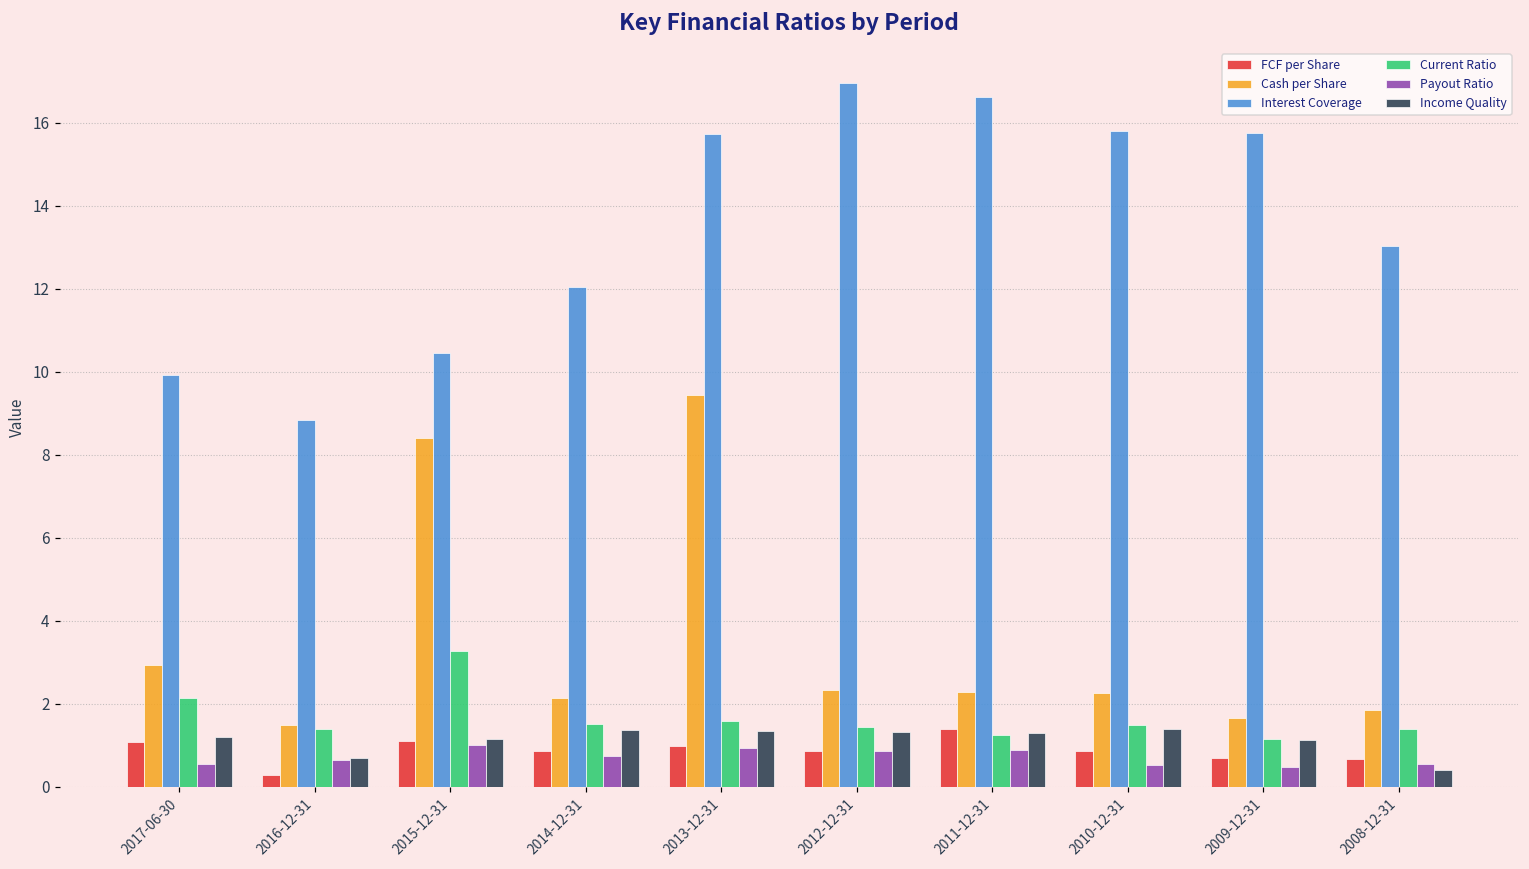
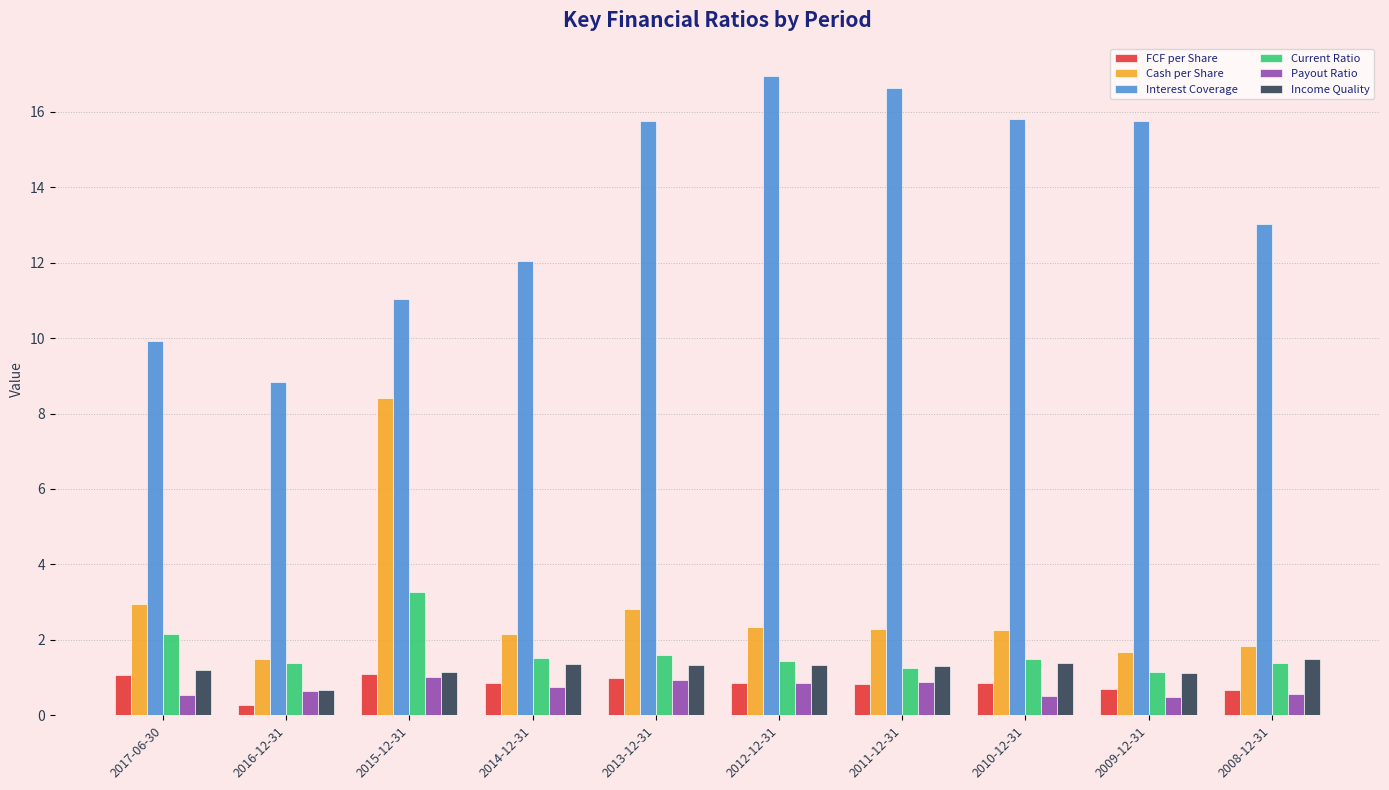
  {
    "FCF per Share": {
      "2017-06-30": 1.1,
      "2016-12-31": 0.3,
      "2015-12-31": 1.1,
      "2014-12-31": 0.9,
      "2013-12-31": 1.0,
      "2012-12-31": 0.9,
-     "2011-12-31": 1.4,
+     "2011-12-31": 0.8,
      "2010-12-31": 0.9,
      "2009-12-31": 0.7,
      "2008-12-31": 0.7
    },
    "Cash per Share": {
      "2017-06-30": 2.9,
      "2016-12-31": 1.5,
      "2015-12-31": 8.4,
      "2014-12-31": 2.2,
-     "2013-12-31": 9.4,
+     "2013-12-31": 2.8,
      "2012-12-31": 2.3,
      "2011-12-31": 2.3,
      "2010-12-31": 2.3,
      "2009-12-31": 1.7,
      "2008-12-31": 1.8
    },
    "Interest Coverage": {
      "2017-06-30": 9.9,
      "2016-12-31": 8.8,
-     "2015-12-31": 10.5,
+     "2015-12-31": 11.0,
      "2014-12-31": 12.1,
      "2013-12-31": 15.7,
      "2012-12-31": 17.0,
      "2011-12-31": 16.6,
      "2010-12-31": 15.8,
      "2009-12-31": 15.8,
      "2008-12-31": 13.0
    },
    "Current Ratio": {
      "2017-06-30": 2.1,
      "2016-12-31": 1.4,
      "2015-12-31": 3.3,
      "2014-12-31": 1.5,
      "2013-12-31": 1.6,
      "2012-12-31": 1.4,
      "2011-12-31": 1.3,
      "2010-12-31": 1.5,
      "2009-12-31": 1.1,
      "2008-12-31": 1.4
    },
    "Payout Ratio": {
      "2017-06-30": 0.5,
      "2016-12-31": 0.6,
      "2015-12-31": 1.0,
      "2014-12-31": 0.8,
      "2013-12-31": 0.9,
      "2012-12-31": 0.9,
      "2011-12-31": 0.9,
      "2010-12-31": 0.5,
      "2009-12-31": 0.5,
      "2008-12-31": 0.6
    },
    "Income Quality": {
      "2017-06-30": 1.2,
      "2016-12-31": 0.7,
      "2015-12-31": 1.1,
      "2014-12-31": 1.4,
      "2013-12-31": 1.3,
      "2012-12-31": 1.3,
      "2011-12-31": 1.3,
      "2010-12-31": 1.4,
      "2009-12-31": 1.1,
-     "2008-12-31": 0.4
+     "2008-12-31": 1.5
    }
  }
